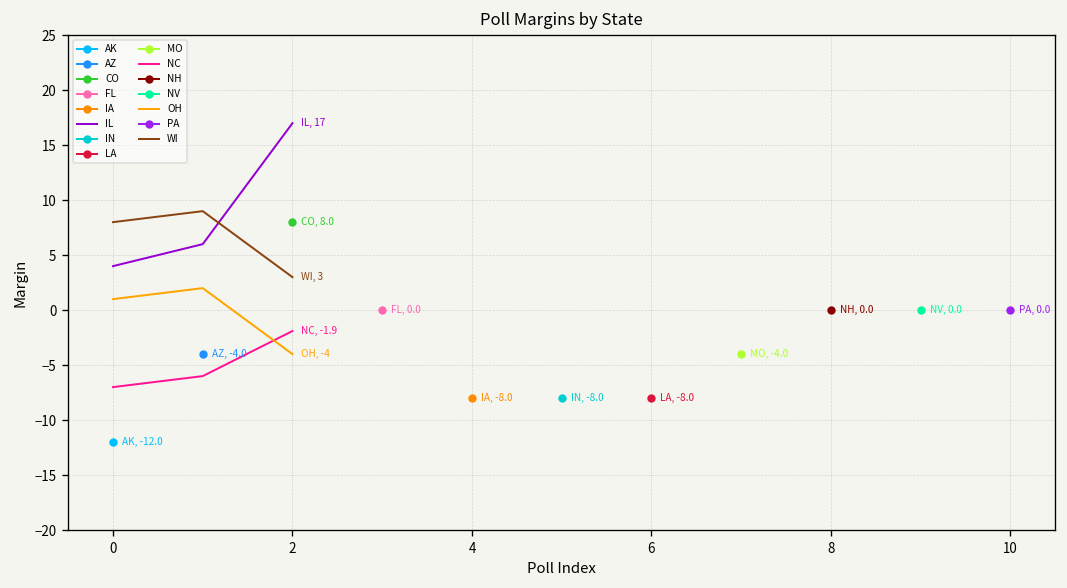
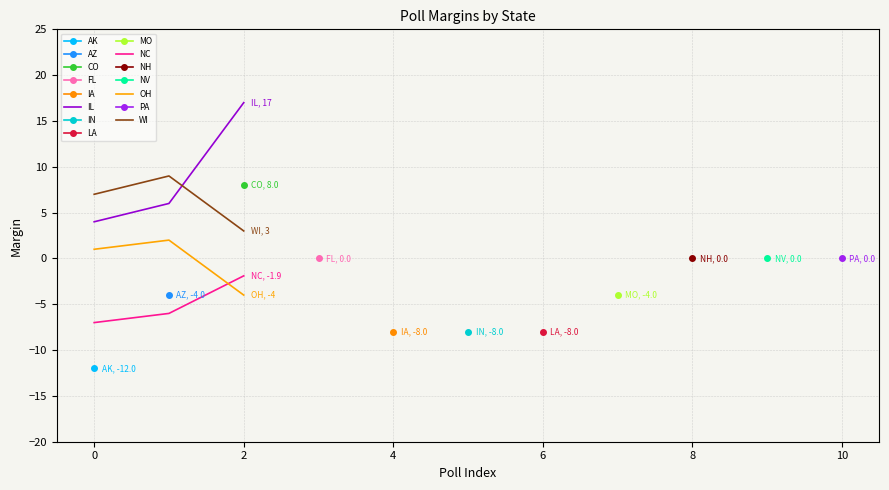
  {
    "CO": {
      "2": 8.0
    },
    "LA": {
      "6": -8.0
    },
    "NC": {
      "2": -1.9
    },
    "NH": {
      "8": 0.0
    },
    "WI": {
-     "0": 8
+     "0": 7
    }
  }
